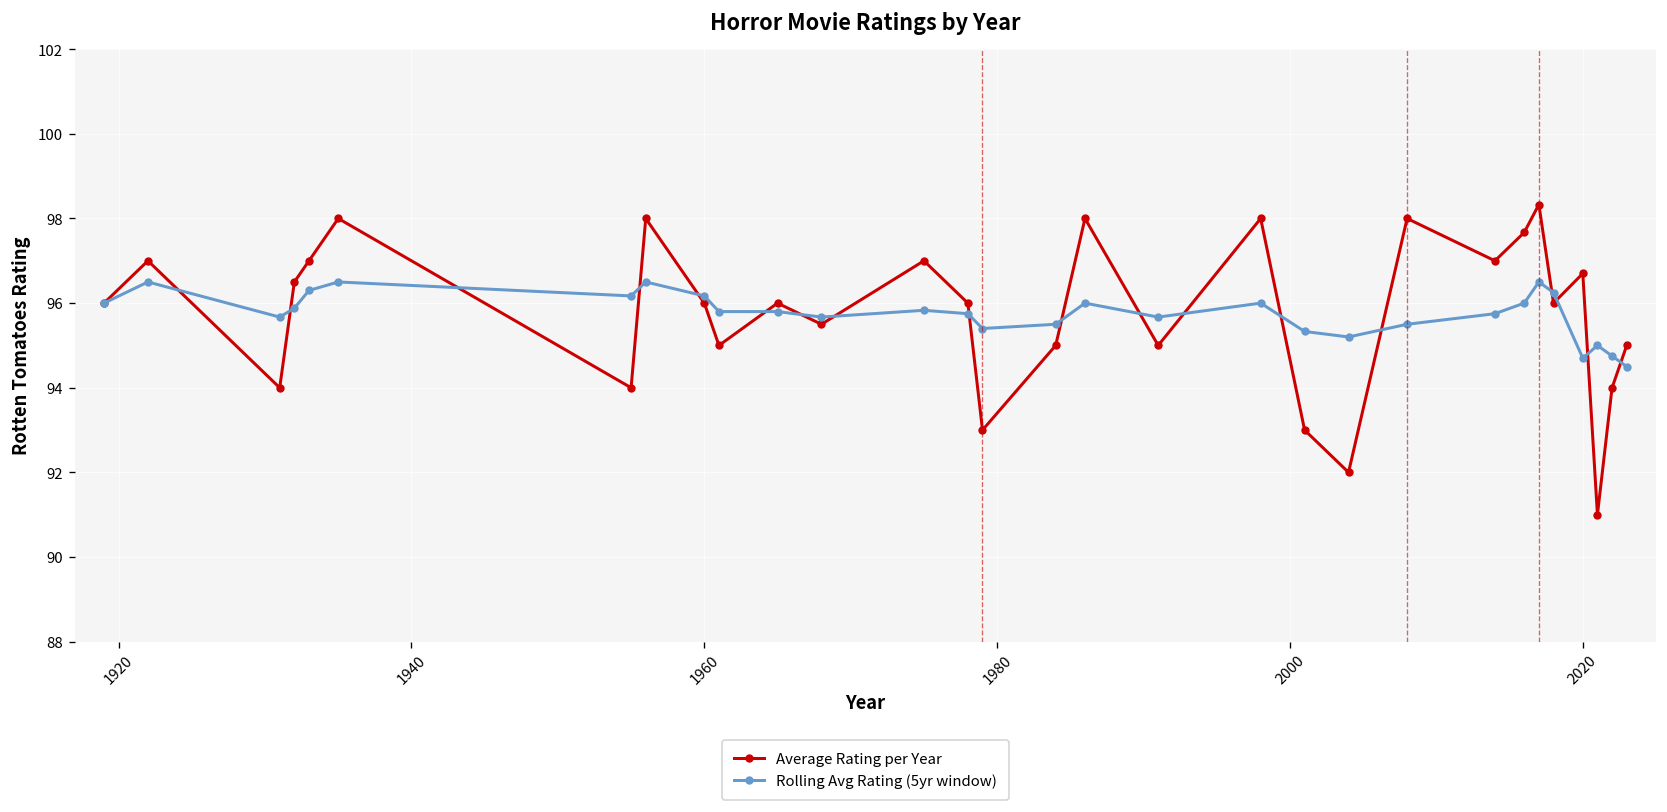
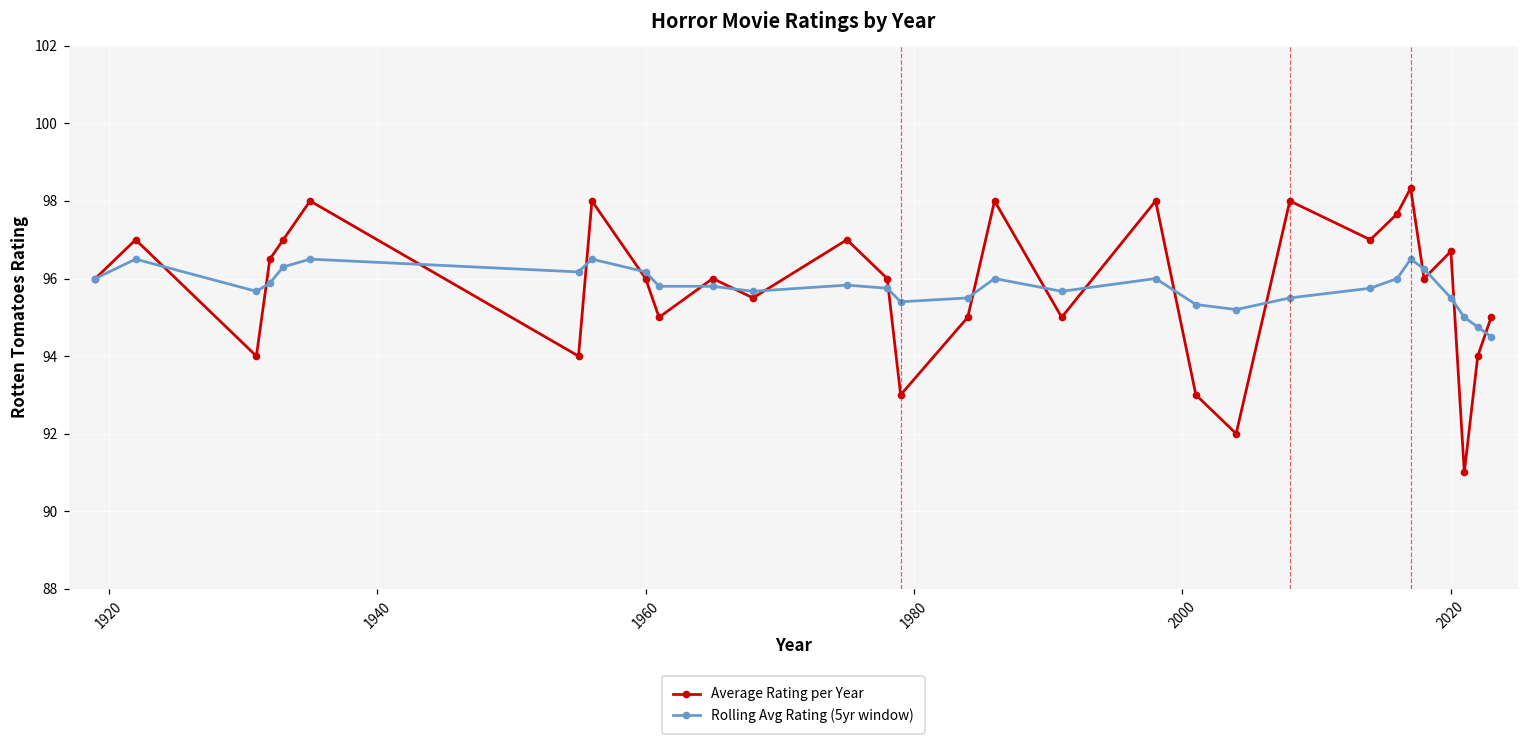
  {
    "Average Rating per Year": {
      "1960": 96.0,
      "2020": 96.7
    },
    "Rolling Avg Rating (5yr window)": {
      "1960": 96.2,
-     "2020": 94.7
+     "2020": 95.5
    }
  }
